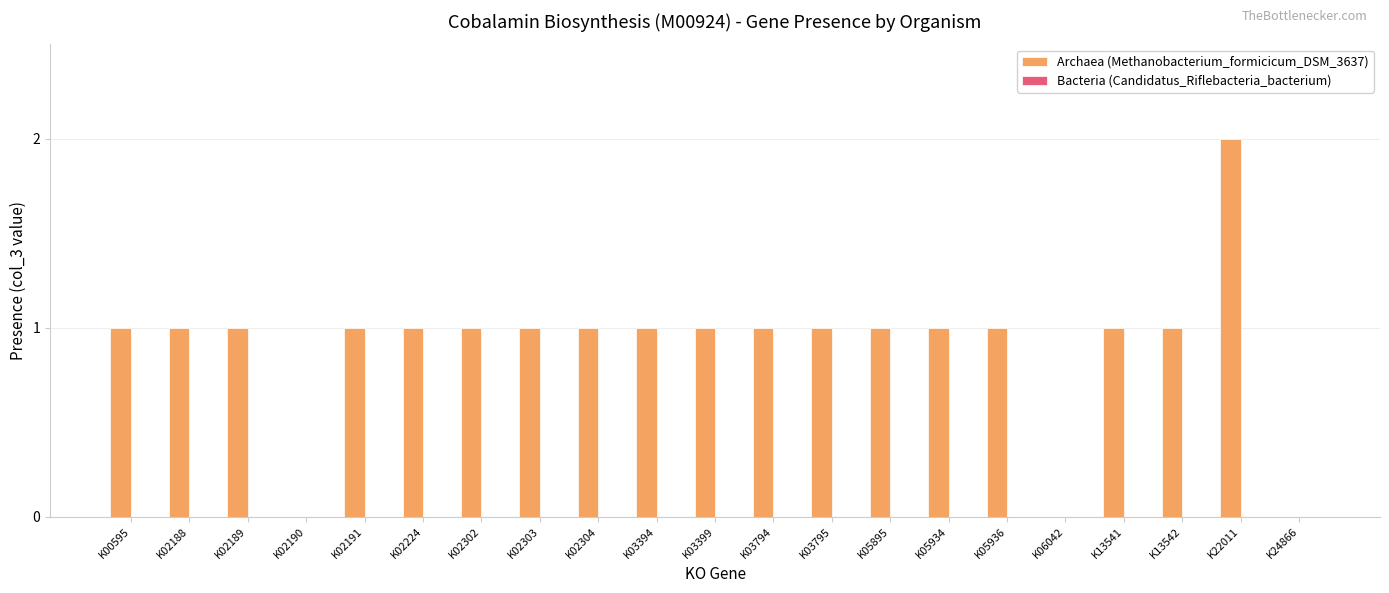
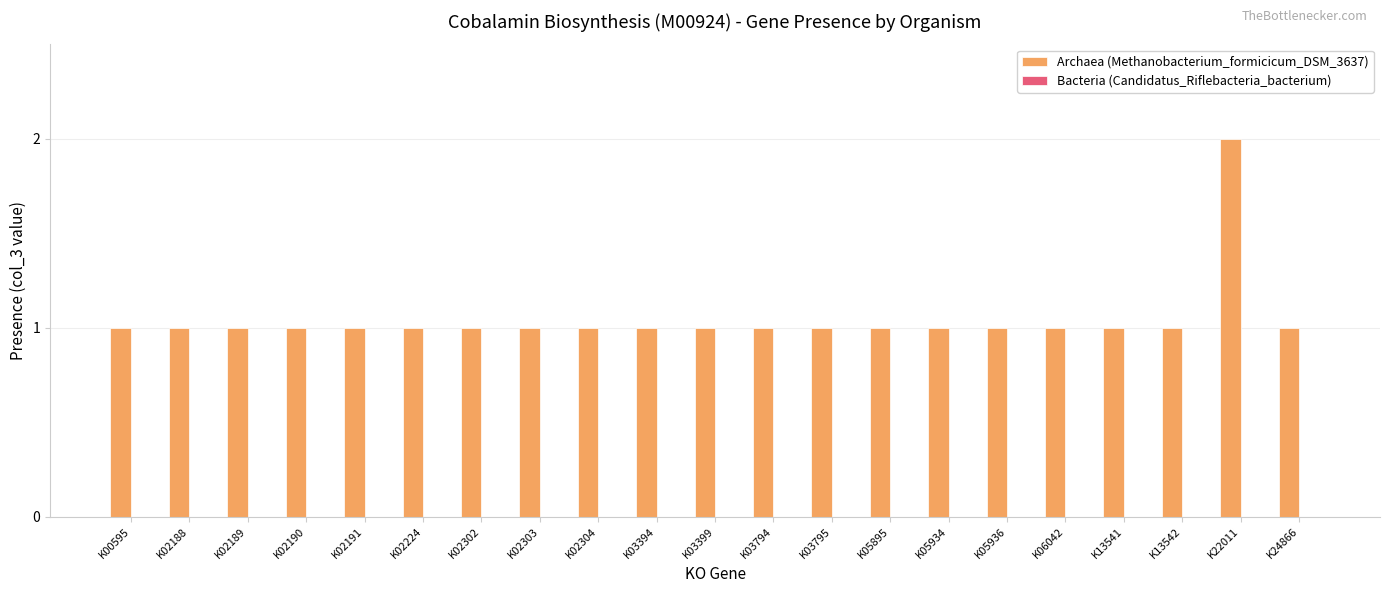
  {
    "Archaea (Methanobacterium_formicicum_DSM_3637)": {
      "K00595": 1,
      "K02188": 1,
      "K02189": 1,
-     "K02190": 0,
+     "K02190": 1,
      "K02191": 1,
      "K02224": 1,
      "K02302": 1,
      "K02303": 1,
      "K02304": 1,
      "K03394": 1,
      "K03399": 1,
      "K03794": 1,
      "K03795": 1,
      "K05895": 1,
      "K05934": 1,
      "K05936": 1,
-     "K06042": 0,
+     "K06042": 1,
      "K13541": 1,
      "K13542": 1,
      "K22011": 2,
-     "K24866": 0
+     "K24866": 1
    },
    "Bacteria (Candidatus_Riflebacteria_bacterium)": {
      "K00595": 0,
      "K02188": 0,
      "K02189": 0,
      "K02190": 0,
      "K02191": 0,
      "K02224": 0,
      "K02302": 0,
      "K02303": 0,
      "K02304": 0,
      "K03394": 0,
      "K03399": 0,
      "K03794": 0,
      "K03795": 0,
      "K05895": 0,
      "K05934": 0,
      "K05936": 0,
      "K06042": 0,
      "K13541": 0,
      "K13542": 0,
      "K22011": 0,
      "K24866": 0
    }
  }
